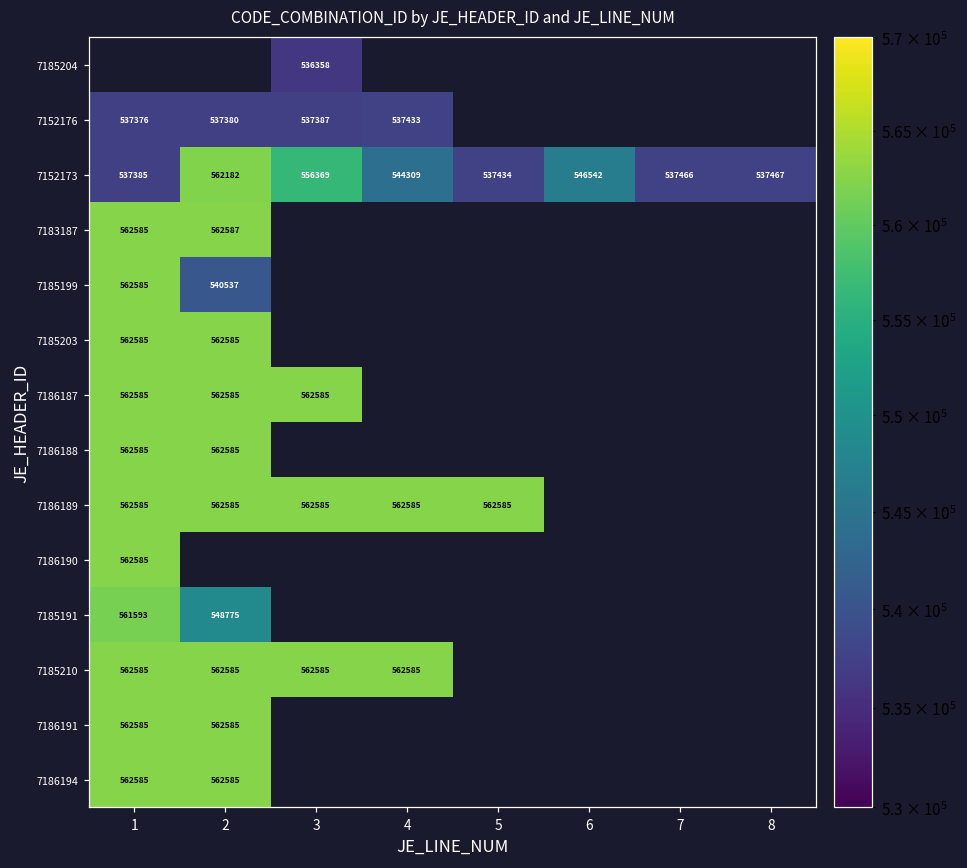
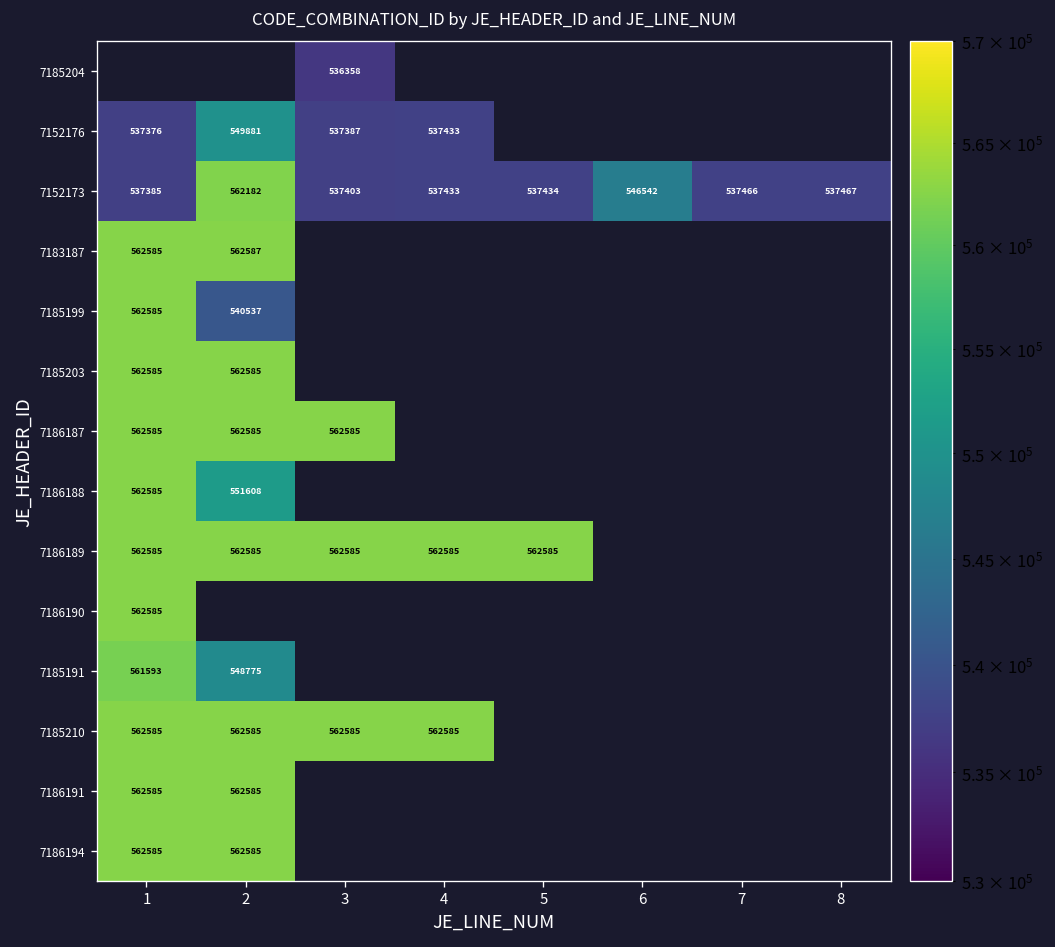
  {
    "7185204": {
      "3": 536358
    },
    "7152176": {
      "1": 537376,
-     "2": 537380,
+     "2": 549881,
      "3": 537387,
      "4": 537433
    },
    "7152173": {
      "1": 537385,
      "2": 562182,
-     "3": 556369,
-     "4": 544309,
+     "3": 537403,
+     "4": 537433,
      "5": 537434,
      "6": 546542,
      "7": 537466,
      "8": 537467
    },
    "7183187": {
      "1": 562585,
      "2": 562587
    },
    "7185199": {
      "1": 562585,
      "2": 540537
    },
    "7185203": {
      "1": 562585,
      "2": 562585
    },
    "7186187": {
      "1": 562585,
      "2": 562585,
      "3": 562585
    },
    "7186188": {
      "1": 562585,
-     "2": 562585
+     "2": 551608
    },
    "7186189": {
      "1": 562585,
      "2": 562585,
      "3": 562585,
      "4": 562585,
      "5": 562585
    },
    "7186190": {
      "1": 562585
    },
    "7185191": {
      "1": 561593,
      "2": 548775
    },
    "7185210": {
      "1": 562585,
      "2": 562585,
      "3": 562585,
      "4": 562585
    },
    "7186191": {
      "1": 562585,
      "2": 562585
    },
    "7186194": {
      "1": 562585,
      "2": 562585
    }
  }
